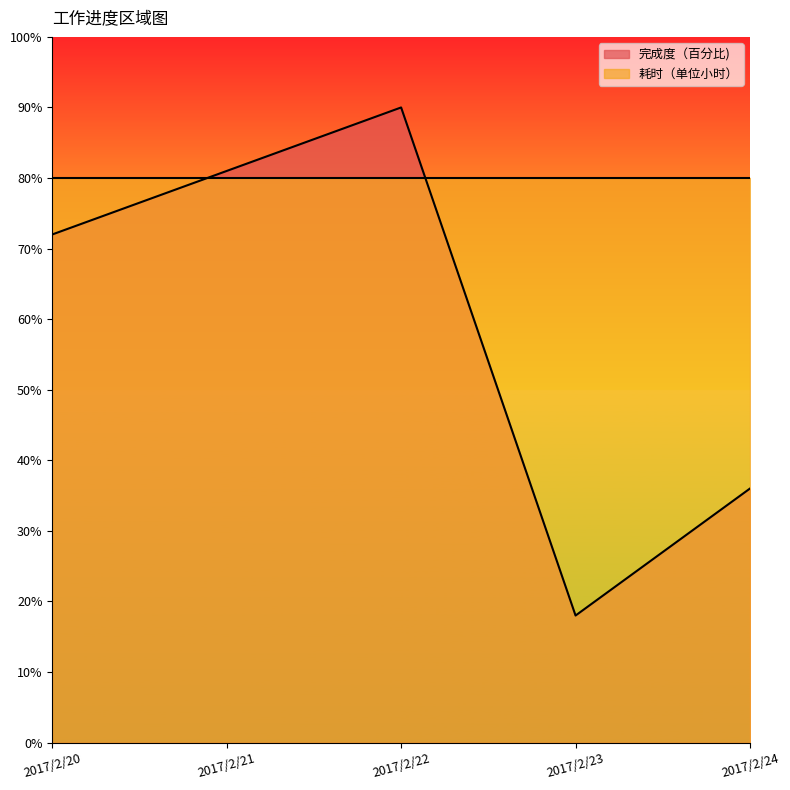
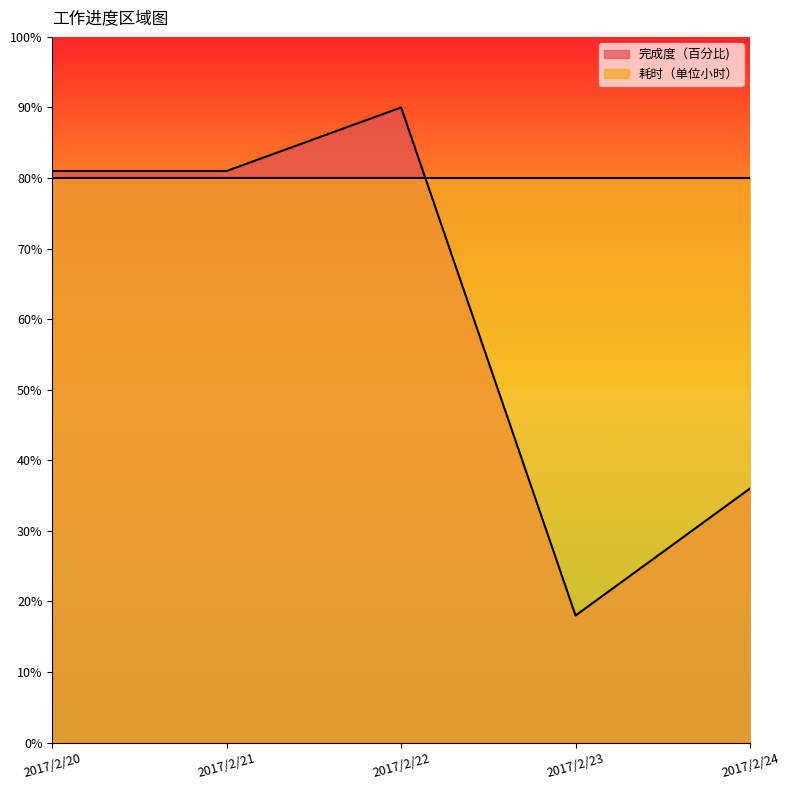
  {
    "完成度（百分比)": {
-     "2017/2/20": "72%",
+     "2017/2/20": "81%",
      "2017/2/21": "81%",
      "2017/2/22": "90%",
      "2017/2/23": "18%",
      "2017/2/24": "36%"
    },
    "耗时（单位小时）": {
      "2017/2/20": "80%",
      "2017/2/21": "80%",
      "2017/2/22": "80%",
      "2017/2/23": "80%",
      "2017/2/24": "80%"
    }
  }
